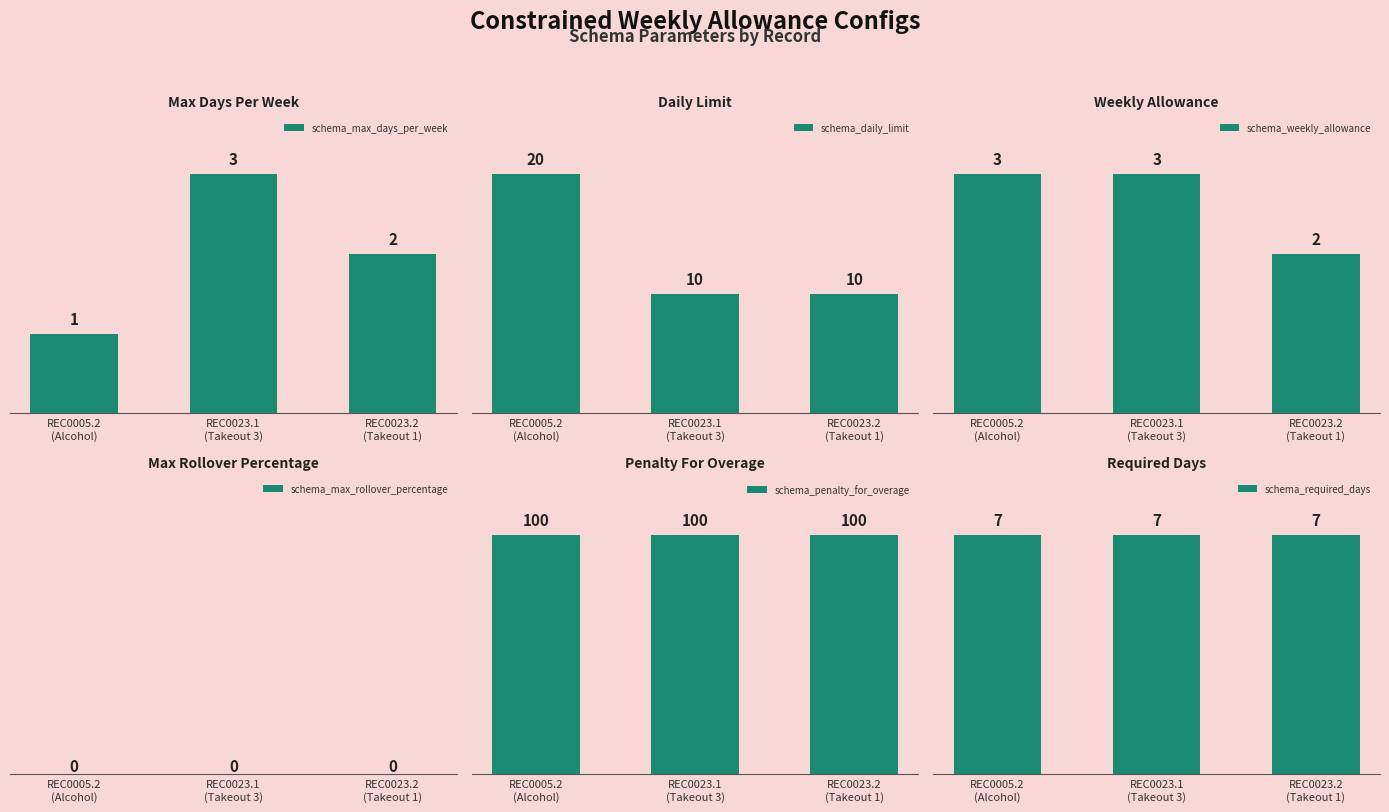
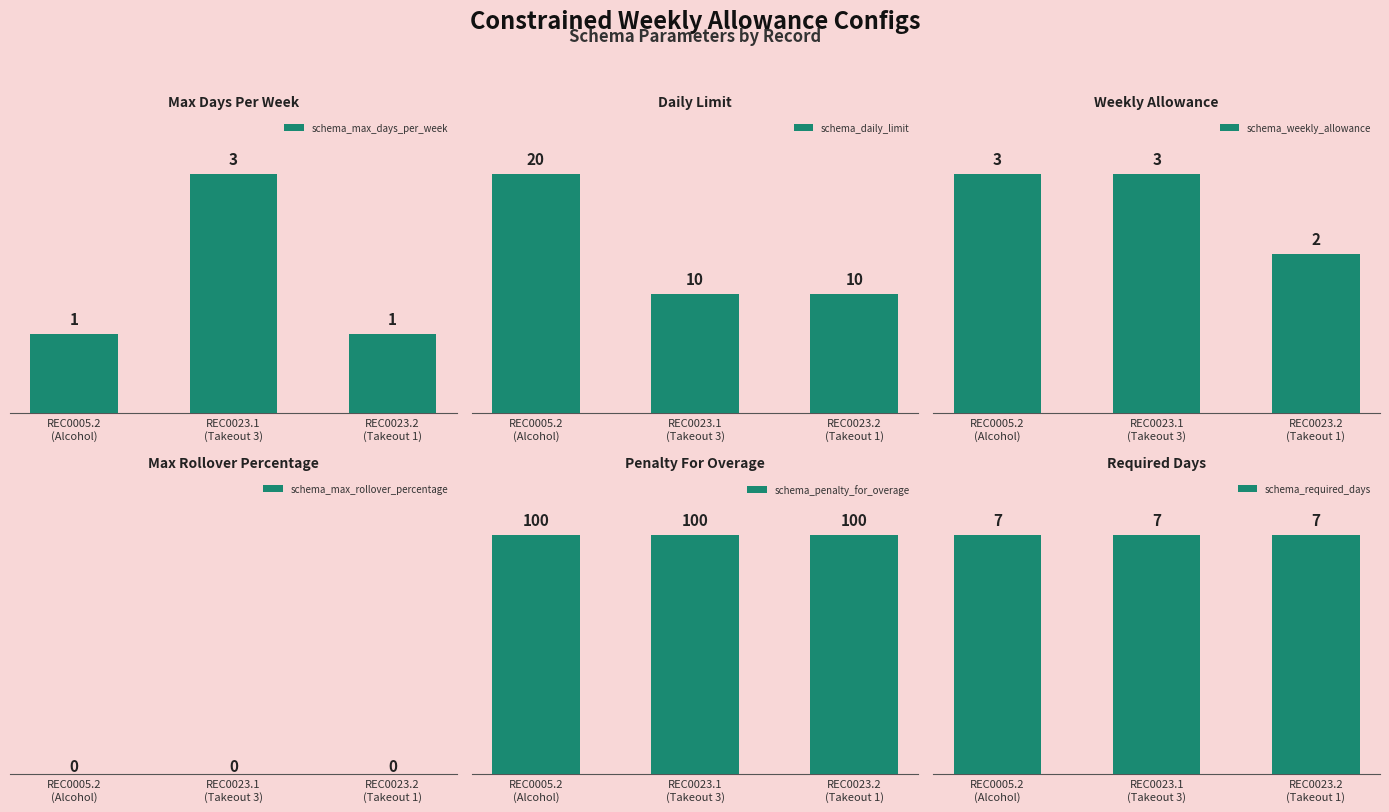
  {
    "Max Days Per Week": {
      "REC0005.2 (Alcohol)": 1,
      "REC0023.1 (Takeout 3)": 3,
-     "REC0023.2 (Takeout 1)": 2
+     "REC0023.2 (Takeout 1)": 1
    },
    "Daily Limit": {
      "REC0005.2 (Alcohol)": 20,
      "REC0023.1 (Takeout 3)": 10,
      "REC0023.2 (Takeout 1)": 10
    },
    "Weekly Allowance": {
      "REC0005.2 (Alcohol)": 3,
      "REC0023.1 (Takeout 3)": 3,
      "REC0023.2 (Takeout 1)": 2
    },
    "Max Rollover Percentage": {
      "REC0005.2 (Alcohol)": 0,
      "REC0023.1 (Takeout 3)": 0,
      "REC0023.2 (Takeout 1)": 0
    },
    "Penalty For Overage": {
      "REC0005.2 (Alcohol)": 100,
      "REC0023.1 (Takeout 3)": 100,
      "REC0023.2 (Takeout 1)": 100
    },
    "Required Days": {
      "REC0005.2 (Alcohol)": 7,
      "REC0023.1 (Takeout 3)": 7,
      "REC0023.2 (Takeout 1)": 7
    }
  }
